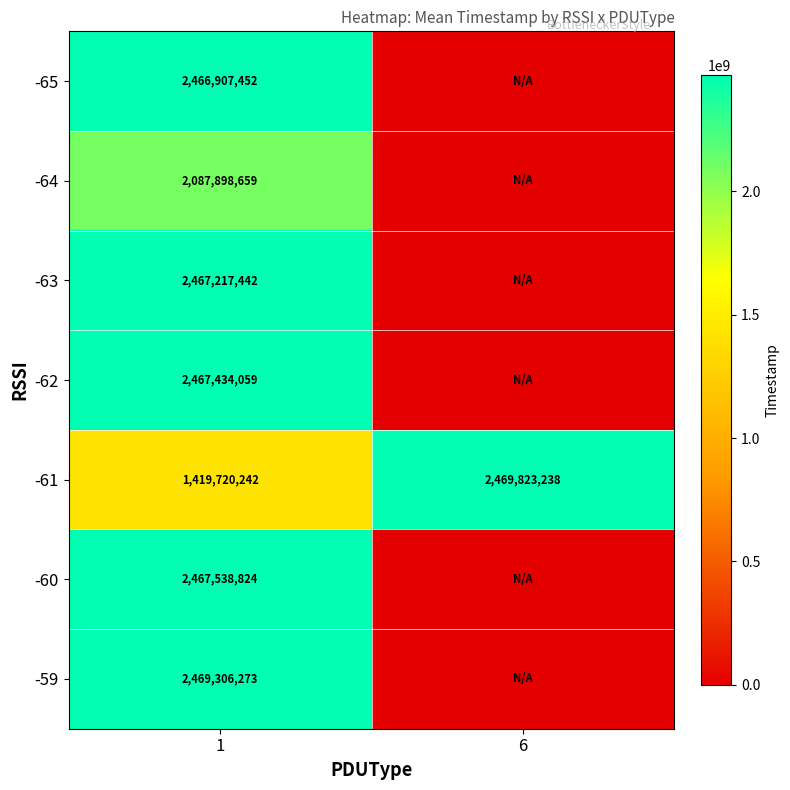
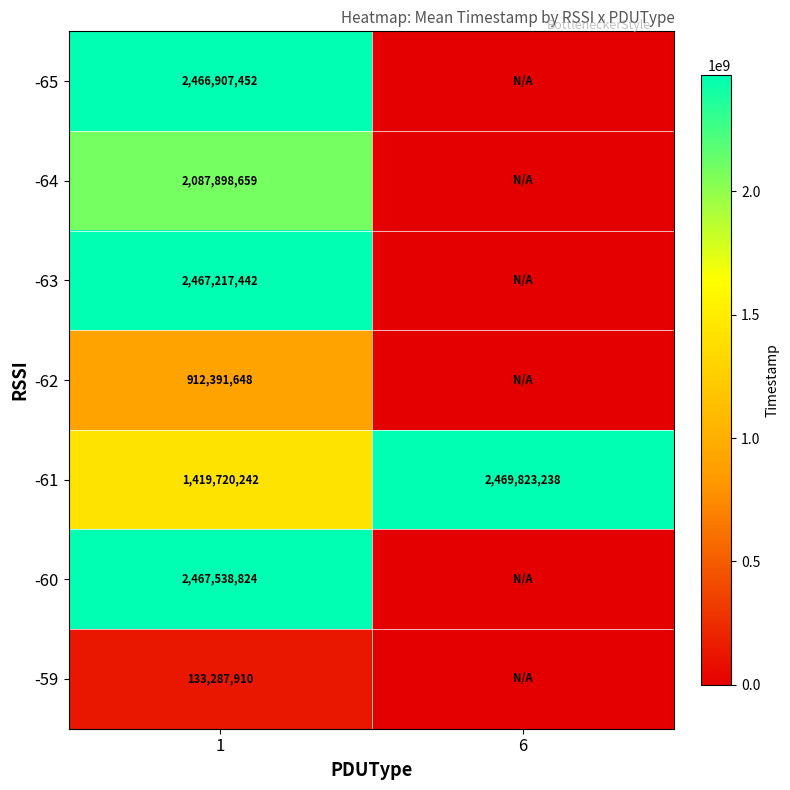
  {
    "-65": {
      "1": "2,466,907,452"
    },
    "-64": {
      "1": "2,087,898,659"
    },
    "-63": {
      "1": "2,467,217,442"
    },
    "-62": {
-     "1": "2,467,434,059"
+     "1": "912,391,648"
    },
    "-61": {
      "1": "1,419,720,242",
      "6": "2,469,823,238"
    },
    "-60": {
      "1": "2,467,538,824"
    },
    "-59": {
-     "1": "2,469,306,273"
+     "1": "133,287,910"
    }
  }
